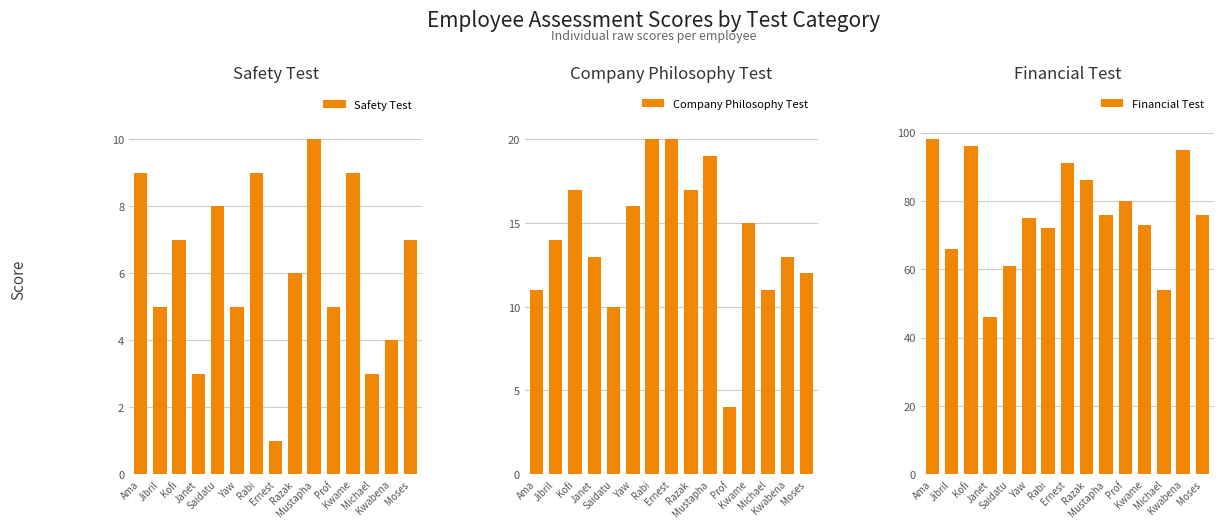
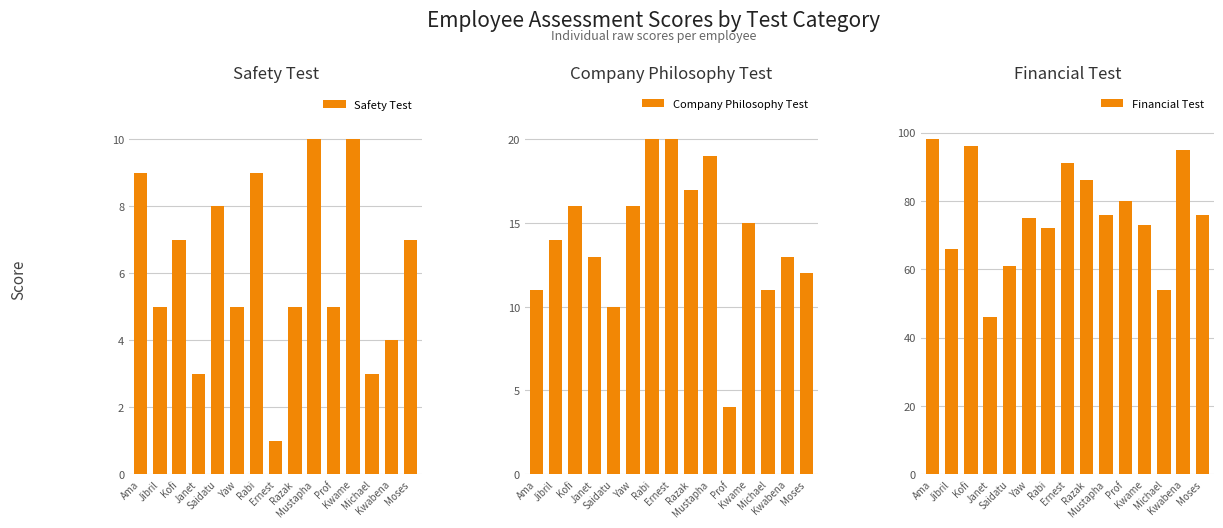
  {
    "Safety Test": {
      "Ama": 9,
      "Jibril": 5,
      "Kofi": 7,
      "Janet": 3,
      "Saidatu": 8,
      "Yaw": 5,
      "Rabi": 9,
      "Ernest": 1,
-     "Razak": 6,
+     "Razak": 5,
      "Mustapha": 10,
      "Prof": 5,
-     "Kwame": 9,
+     "Kwame": 10,
      "Michael": 3,
      "Kwabena": 4,
      "Moses": 7
    },
    "Company Philosophy Test": {
      "Ama": 11,
      "Jibril": 14,
-     "Kofi": 17,
+     "Kofi": 16,
      "Janet": 13,
      "Saidatu": 10,
      "Yaw": 16,
      "Rabi": 20,
      "Ernest": 20,
      "Razak": 17,
      "Mustapha": 19,
      "Prof": 4,
      "Kwame": 15,
      "Michael": 11,
      "Kwabena": 13,
      "Moses": 12
    },
    "Financial Test": {
      "Ama": 98,
      "Jibril": 66,
      "Kofi": 96,
      "Janet": 46,
      "Saidatu": 61,
      "Yaw": 75,
      "Rabi": 72,
      "Ernest": 91,
      "Razak": 86,
      "Mustapha": 76,
      "Prof": 80,
      "Kwame": 73,
      "Michael": 54,
      "Kwabena": 95,
      "Moses": 76
    }
  }
